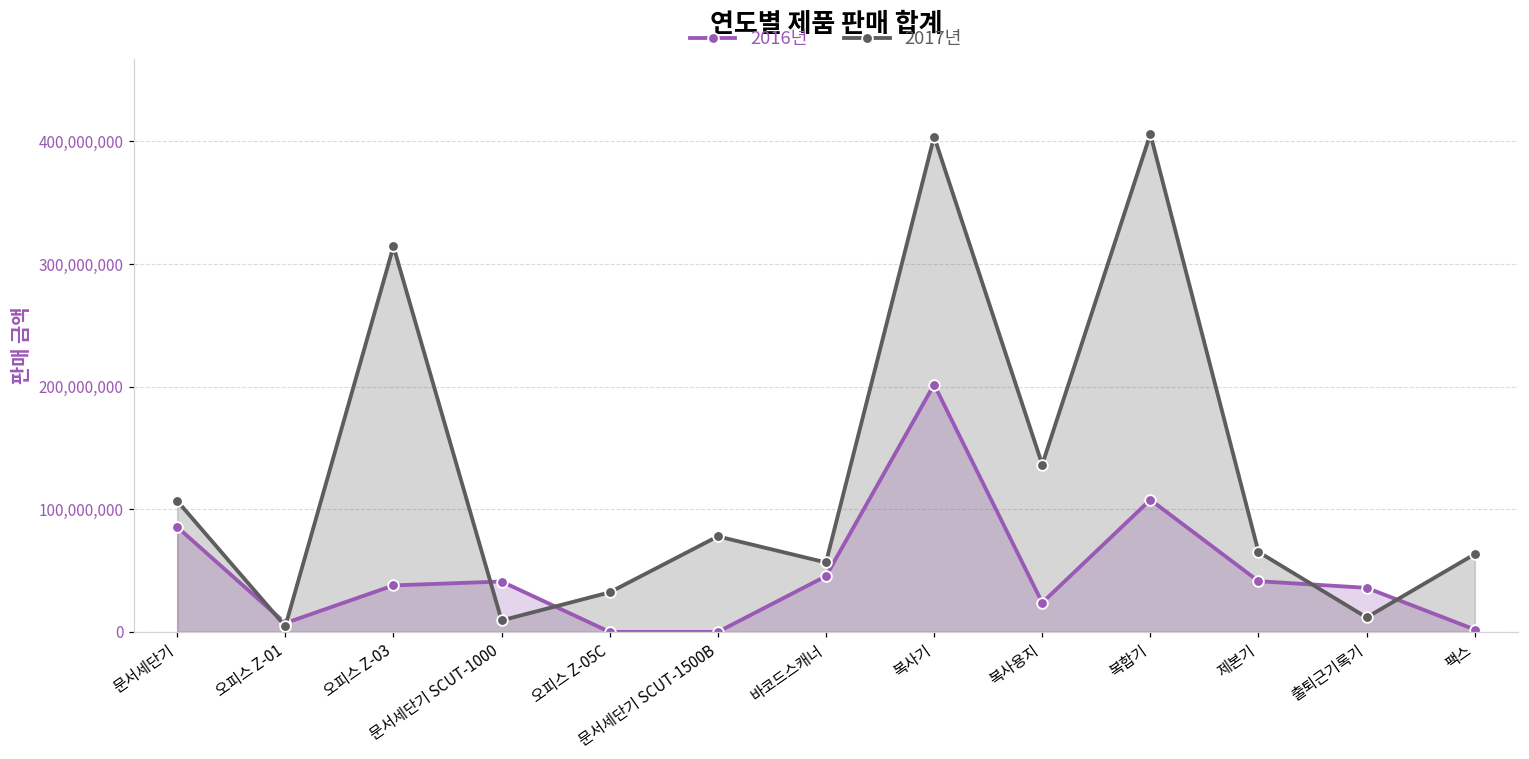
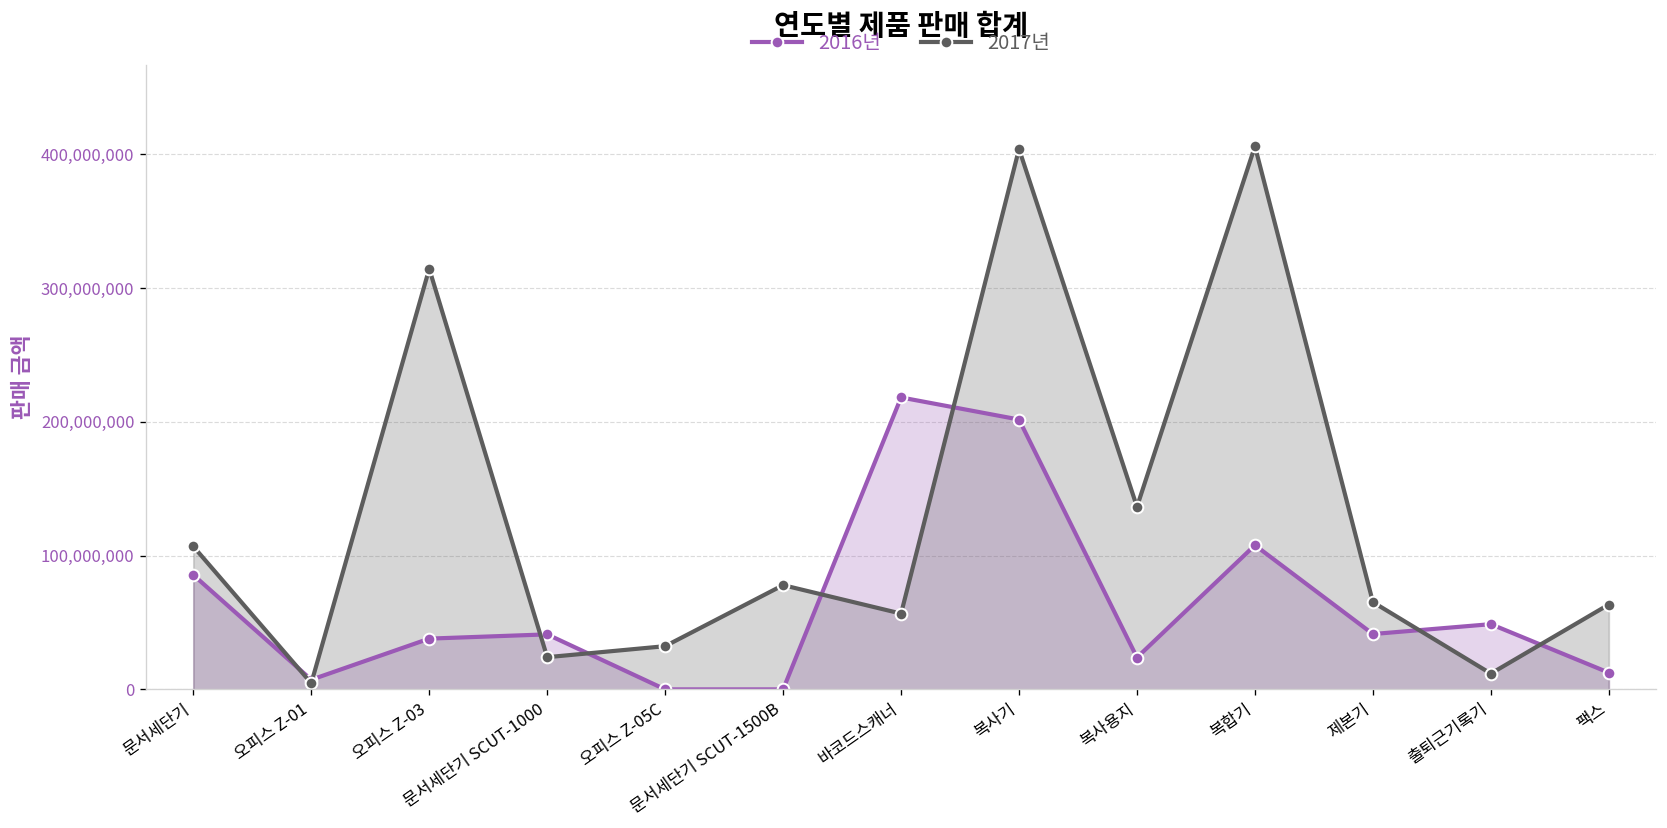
  {
    "2016년": {
      "문서세단기": "86,000,000",
      "오피스 Z-01": "7,000,000",
      "오피스 Z-03": "38,000,000",
      "문서세단기 SCUT-1000": "41,000,000",
      "오피스 Z-05C": "0",
      "문서세단기 SCUT-1500B": "0",
-     "바코드스캐너": "45,000,000",
+     "바코드스캐너": "218,000,000",
      "복사기": "202,000,000",
      "복사용지": "24,000,000",
      "복합기": "108,000,000",
      "제본기": "41,000,000",
-     "출퇴근기록기": "36,000,000",
-     "팩스": "2,000,000"
+     "출퇴근기록기": "49,000,000",
+     "팩스": "12,000,000"
    },
    "2017년": {
      "문서세단기": "107,000,000",
      "오피스 Z-01": "5,000,000",
      "오피스 Z-03": "314,000,000",
-     "문서세단기 SCUT-1000": "9,000,000",
+     "문서세단기 SCUT-1000": "24,000,000",
      "오피스 Z-05C": "32,000,000",
      "문서세단기 SCUT-1500B": "78,000,000",
      "바코드스캐너": "57,000,000",
      "복사기": "404,000,000",
      "복사용지": "136,000,000",
      "복합기": "406,000,000",
      "제본기": "65,000,000",
      "출퇴근기록기": "12,000,000",
      "팩스": "63,000,000"
    }
  }
